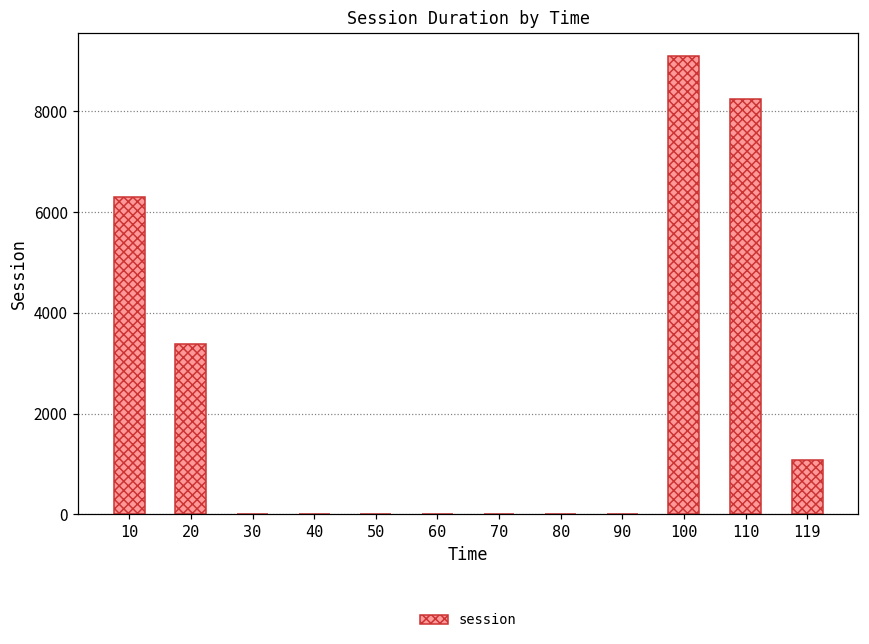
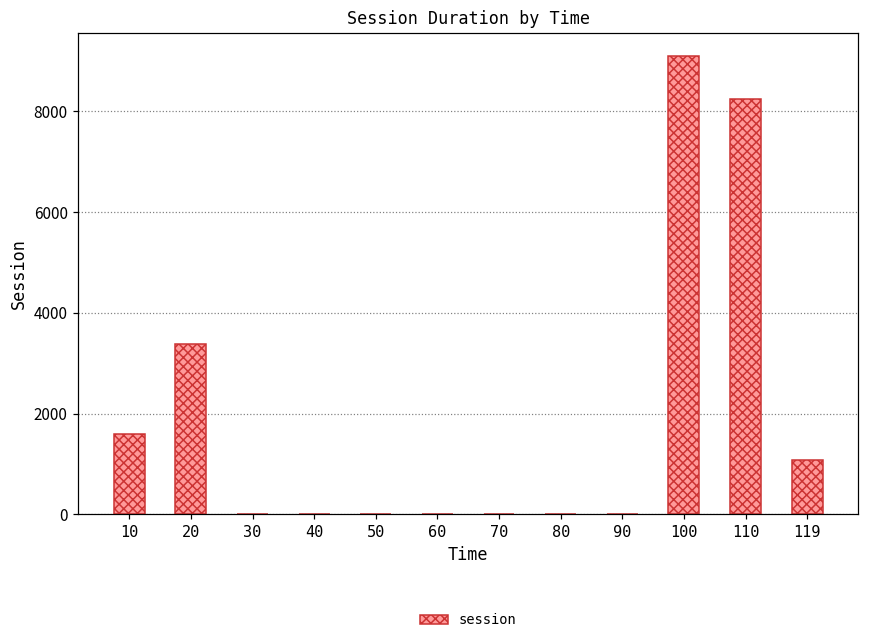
  {
-   "10": 6300,
+   "10": 1600,
    "20": 3400,
    "30": 0,
    "40": 0,
    "50": 0,
    "60": 0,
    "70": 0,
    "80": 0,
    "90": 0,
    "100": 9100,
    "110": 8200,
    "119": 1100
  }
